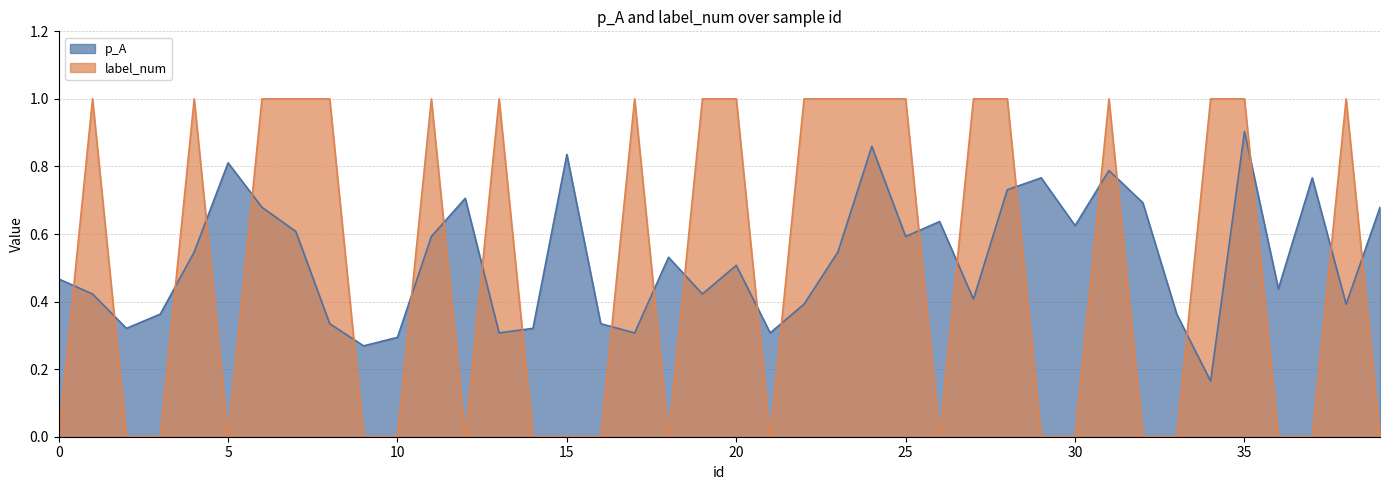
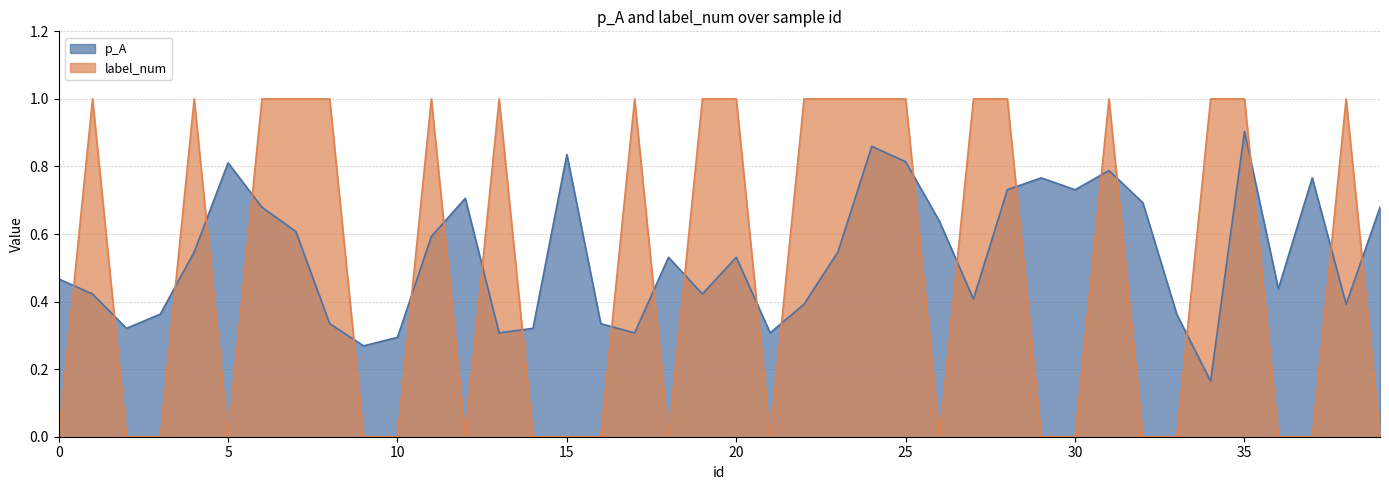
  {
    "p_A": {
      "0": 0.47,
      "5": 0.81,
      "10": 0.29,
      "15": 0.84,
-     "20": 0.51,
-     "25": 0.59,
-     "30": 0.63,
+     "20": 0.53,
+     "25": 0.81,
+     "30": 0.73,
      "35": 0.90
    },
    "label_num": {
      "0": 0.00,
      "5": 0.00,
      "10": 0.00,
      "15": 0.00,
      "20": 1.00,
      "25": 1.00,
      "30": 0.00,
      "35": 1.00
    }
  }
